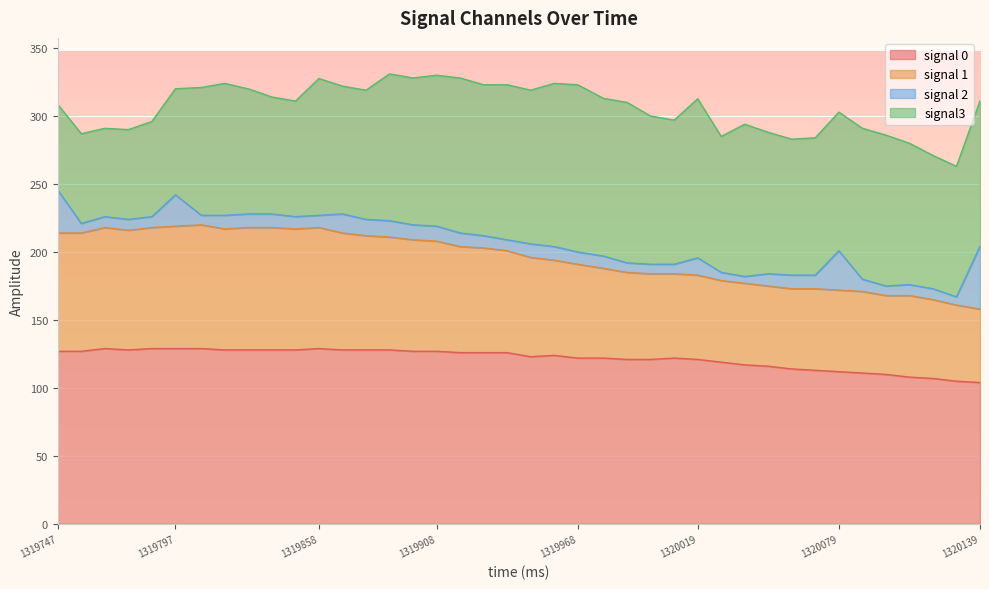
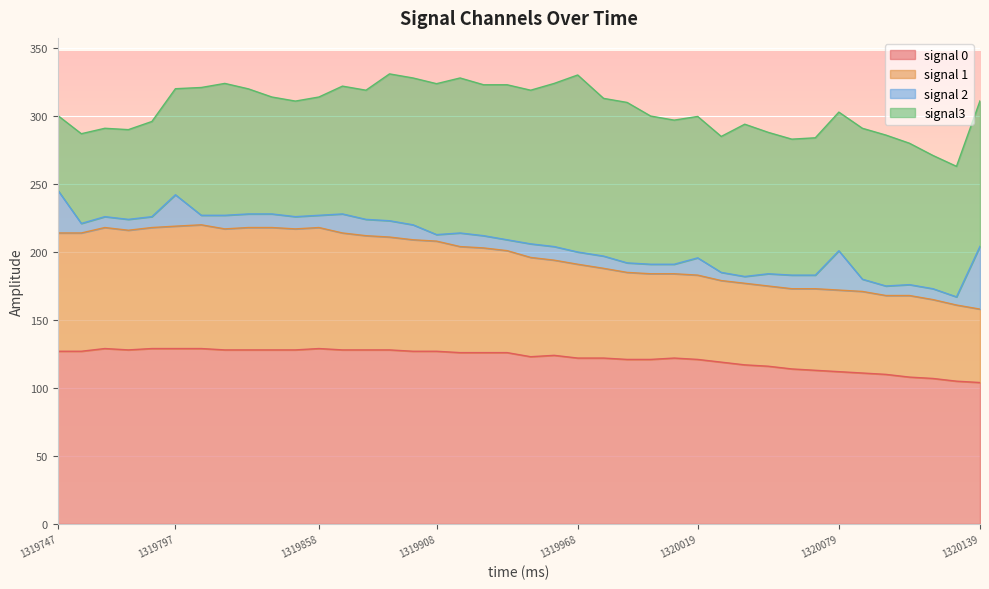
  {
    "signal 2": {
      "1319747": 32,
      "1319797": 23,
      "1319858": 9,
-     "1319908": 11,
+     "1319908": 5,
      "1319968": 9,
      "1320019": 13,
      "1320079": 29,
      "1320139": 46
    },
    "signal3": {
-     "1319747": 63,
+     "1319747": 55,
      "1319797": 78,
-     "1319858": 101,
+     "1319858": 87,
      "1319908": 111,
-     "1319968": 123,
-     "1320019": 117,
+     "1319968": 130,
+     "1320019": 104,
      "1320079": 102,
      "1320139": 107
    }
  }
